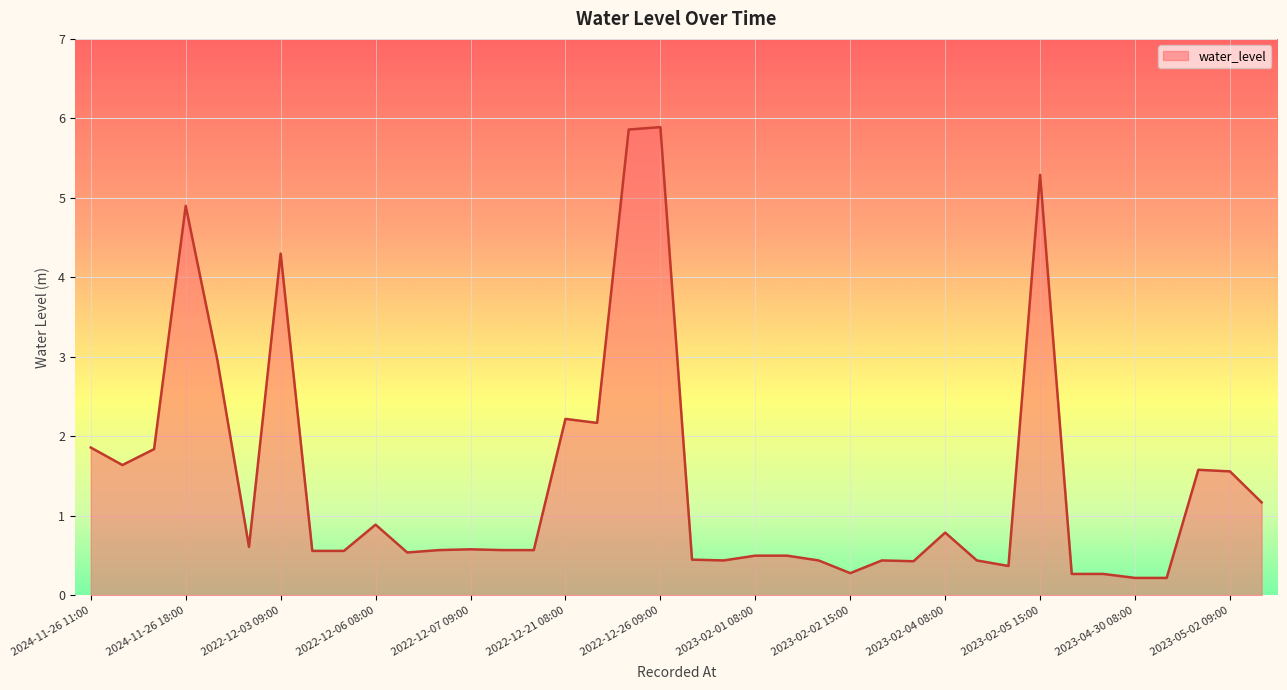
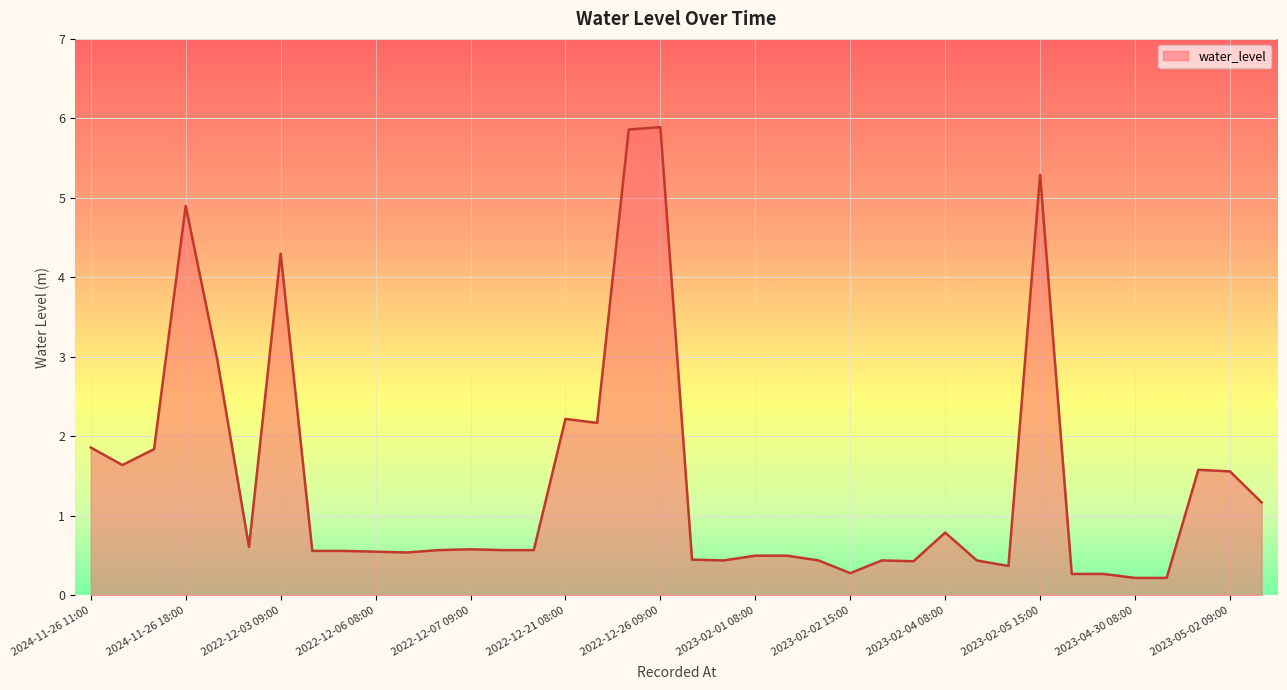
  {
    "2024-11-26 11:00": 1.9,
    "2024-11-26 18:00": 4.9,
    "2022-12-03 09:00": 4.3,
-   "2022-12-06 08:00": 0.9,
+   "2022-12-06 08:00": 0.6,
    "2022-12-07 09:00": 0.6,
    "2022-12-21 08:00": 2.2,
    "2022-12-26 09:00": 5.9,
    "2023-02-01 08:00": 0.5,
    "2023-02-02 15:00": 0.3,
    "2023-02-04 08:00": 0.8,
    "2023-02-05 15:00": 5.3,
    "2023-04-30 08:00": 0.2,
    "2023-05-02 09:00": 1.6
  }
